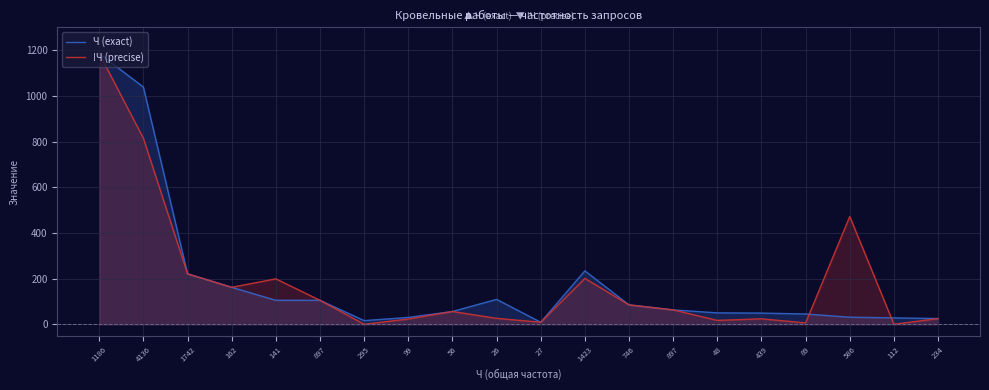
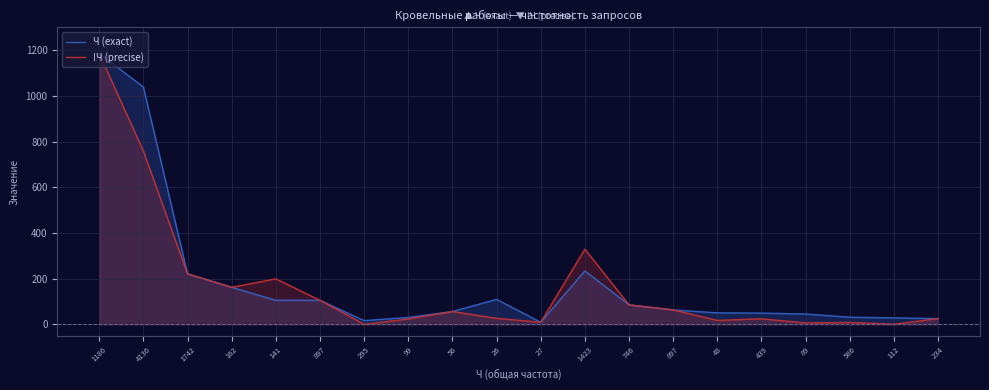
  {
    "Ч (exact)": {
      "4136": 1040,
      "141": 110,
      "295": 20,
      "26": 110,
      "1423": 230,
      "48": 50,
      "439": 50,
      "89": 50,
      "586": 30,
      "112": 30
    },
    "!Ч (precise)": {
-     "4136": 820,
+     "4136": 760,
      "141": 200,
      "295": 0,
      "26": 30,
-     "1423": 200,
+     "1423": 330,
      "48": 20,
      "439": 20,
      "89": 10,
-     "586": 470,
+     "586": 10,
      "112": 0
    }
  }
